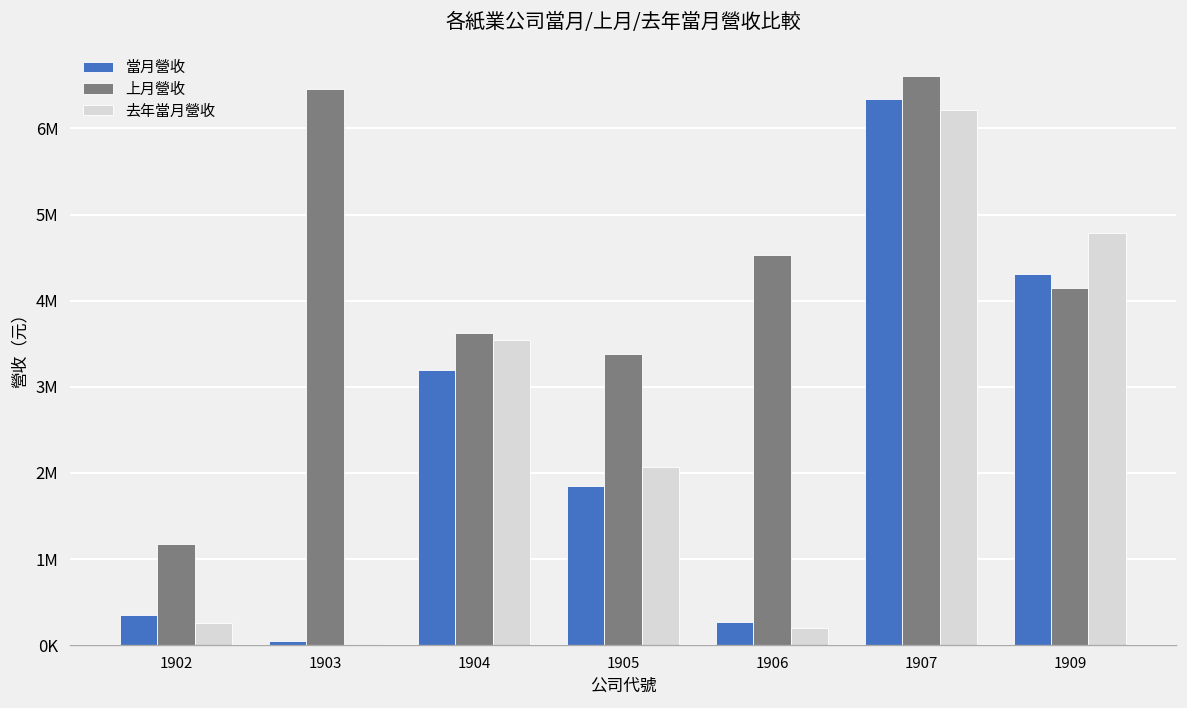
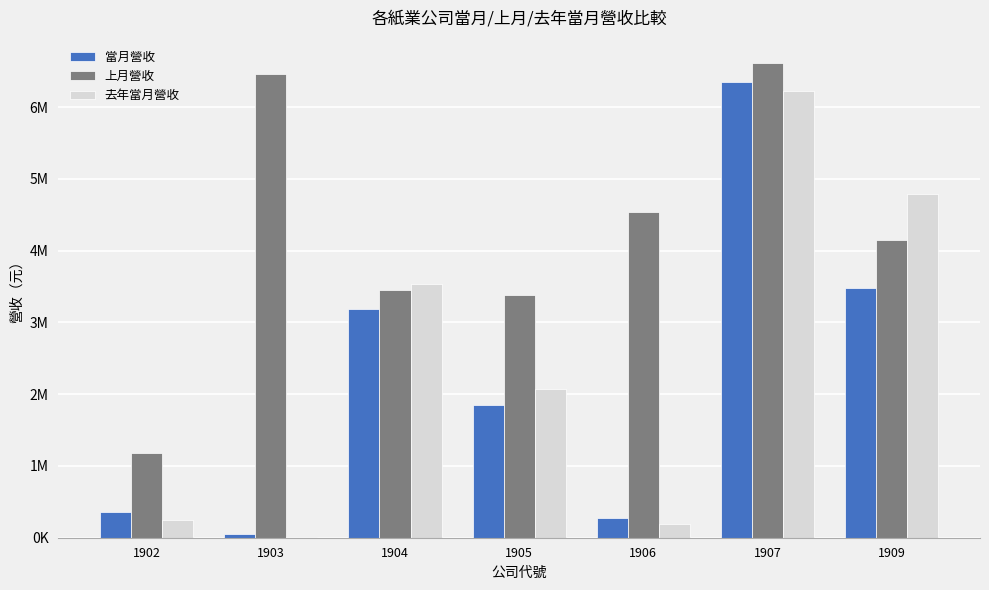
  {
    "當月營收": {
      "1902": 400000,
      "1903": 0,
      "1904": 3200000,
      "1905": 1900000,
      "1906": 300000,
      "1907": 6300000,
-     "1909": 4300000
+     "1909": 3500000
    },
    "上月營收": {
      "1902": 1200000,
      "1903": 6500000,
-     "1904": 3600000,
+     "1904": 3500000,
      "1905": 3400000,
      "1906": 4500000,
      "1907": 6600000,
      "1909": 4100000
    },
    "去年當月營收": {
      "1902": 300000,
      "1904": 3500000,
      "1905": 2100000,
      "1906": 200000,
      "1907": 6200000,
      "1909": 4800000
    }
  }
